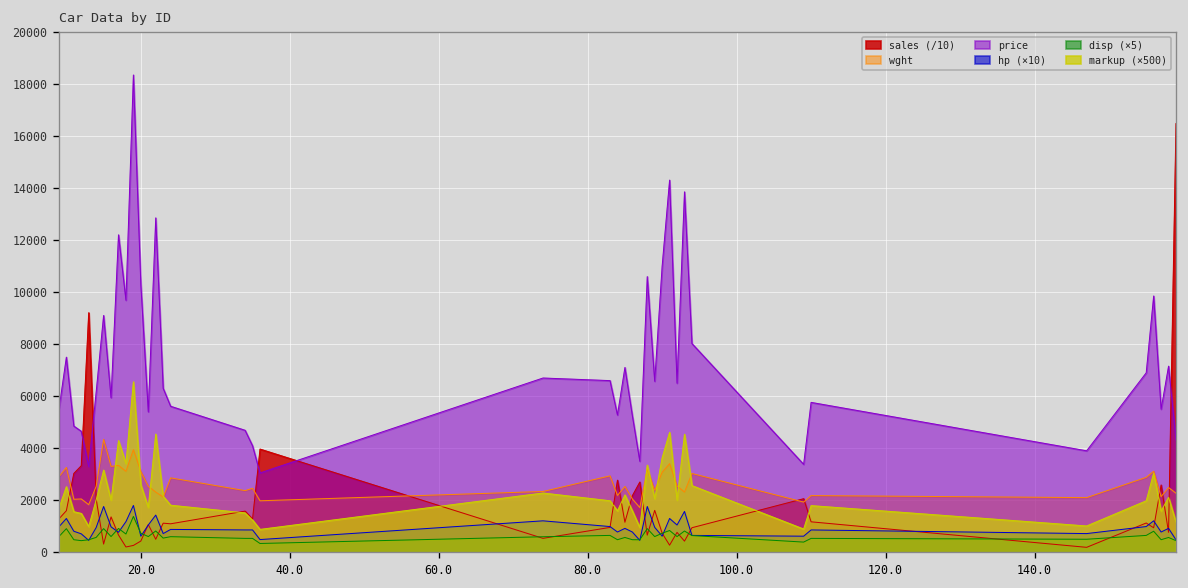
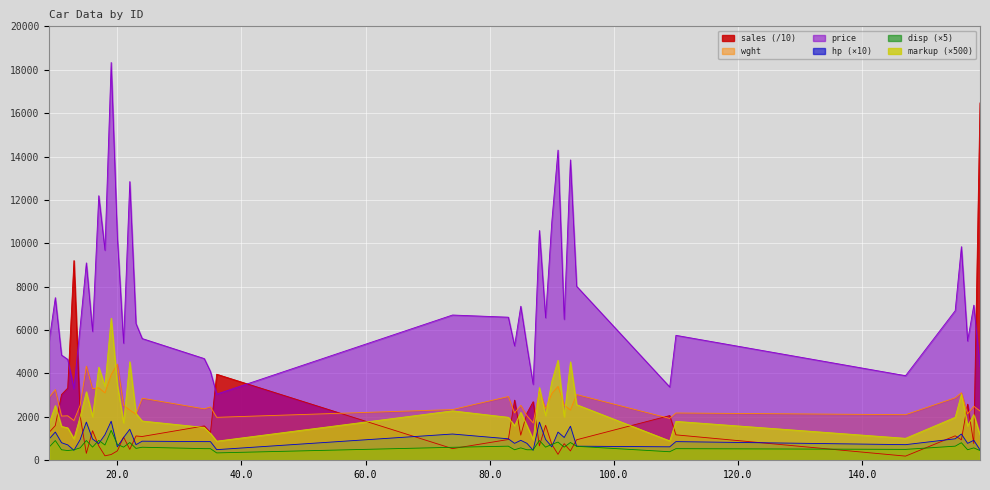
  {
    "sales (/10)": {
      "20.0": 400
    },
    "wght": {
-     "20.0": 3100
+     "20.0": 4400
    },
    "price": {
      "20.0": 10300
    },
    "markup (×500)": {
-     "20.0": 2600
+     "20.0": 3500
    }
  }
